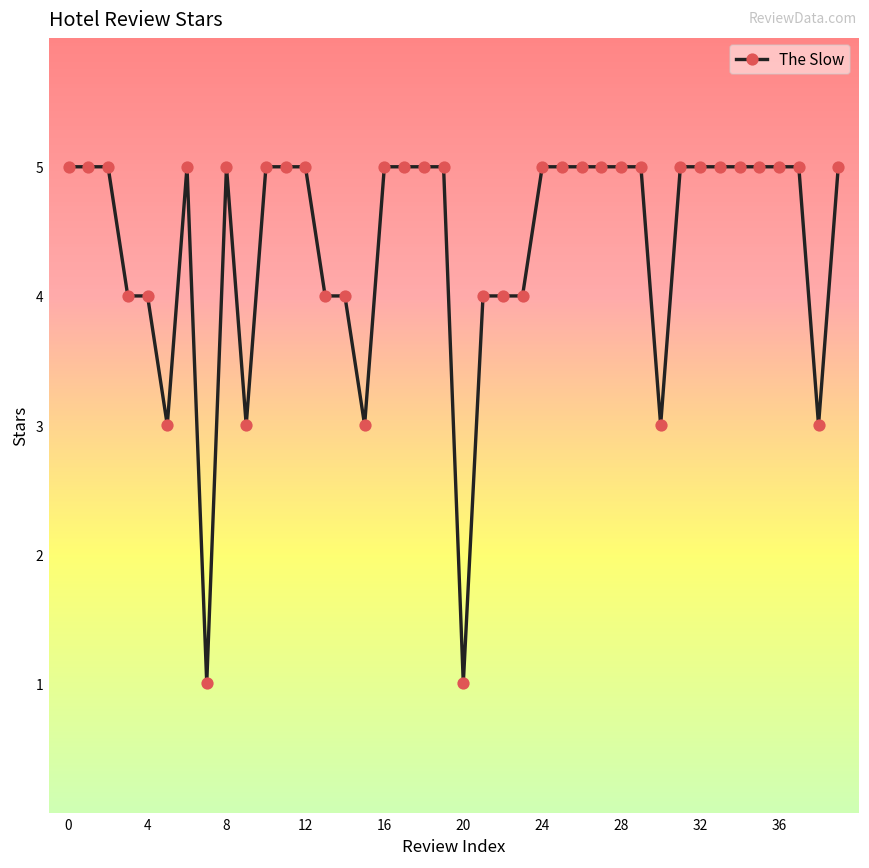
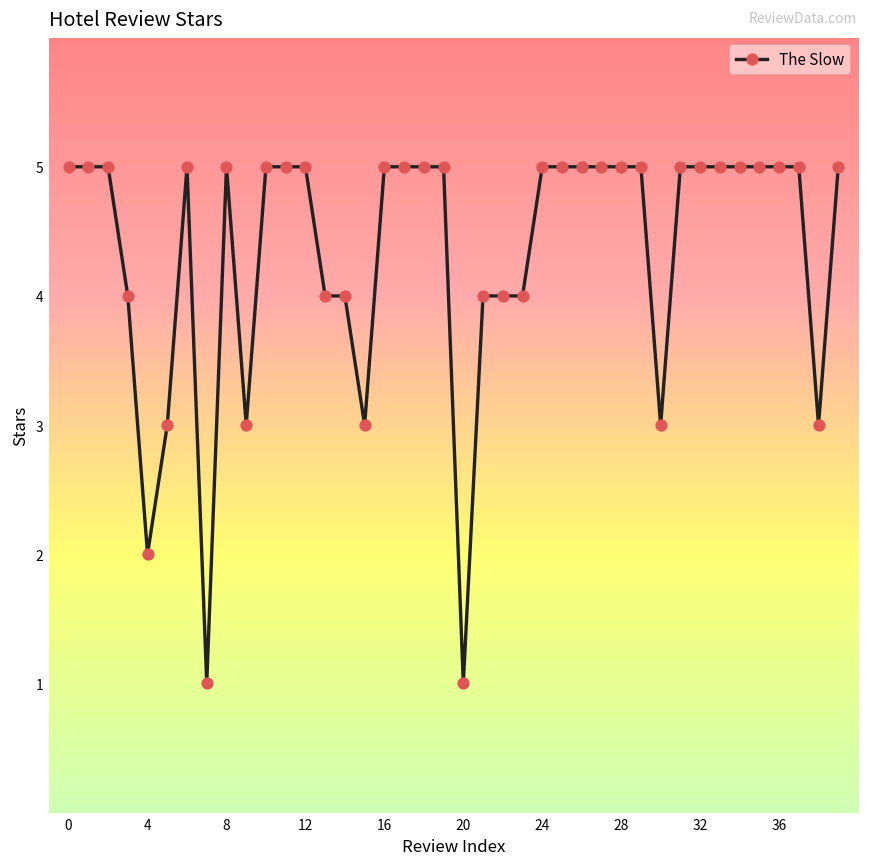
  {
    "0": 5,
-   "4": 4,
+   "4": 2,
    "8": 5,
    "12": 5,
    "16": 5,
    "20": 1,
    "24": 5,
    "28": 5,
    "32": 5,
    "36": 5
  }
